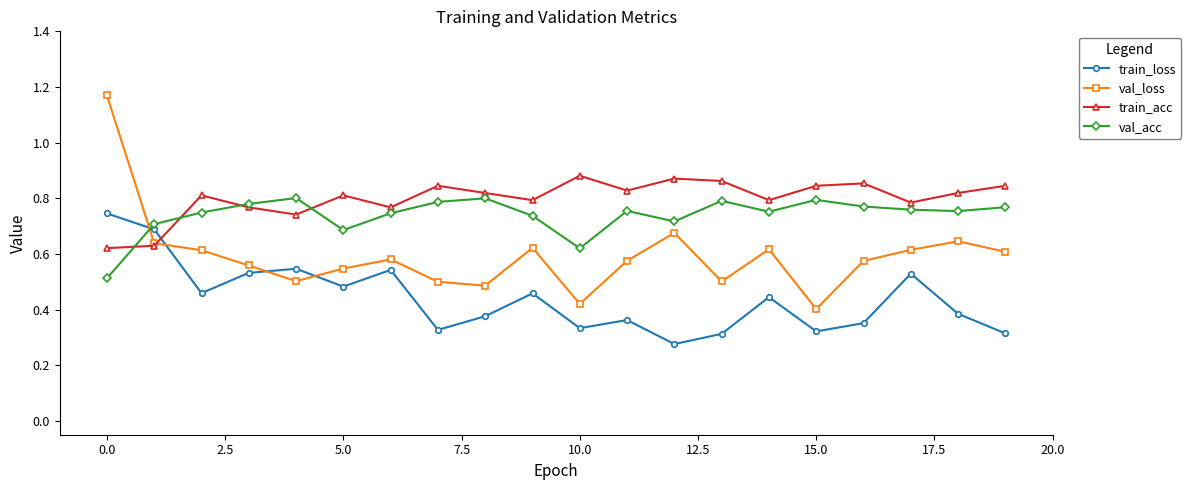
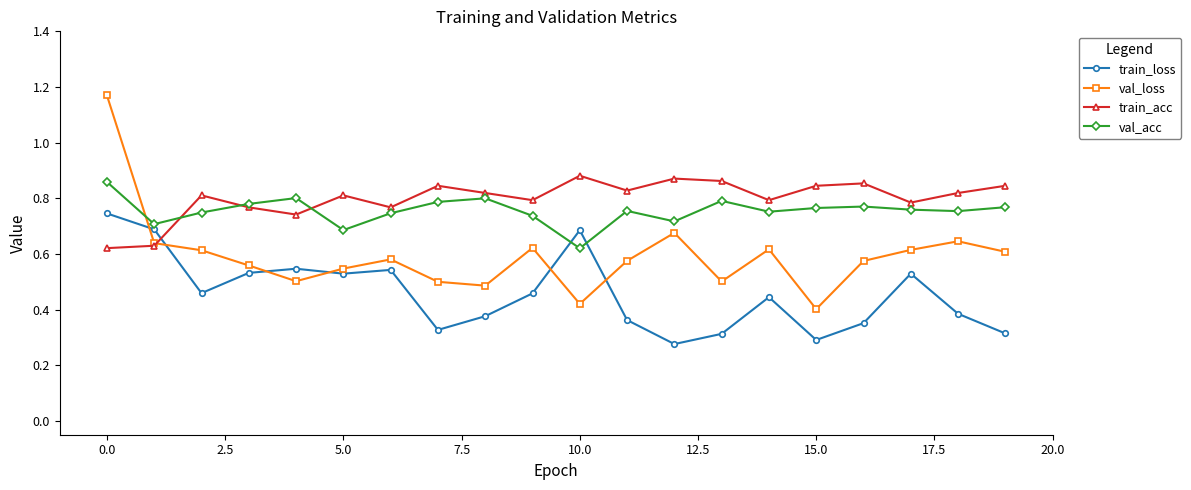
  {
    "train_loss": {
      "0.0": 0.75,
-     "5.0": 0.48,
-     "10.0": 0.33,
-     "15.0": 0.32
+     "5.0": 0.53,
+     "10.0": 0.69,
+     "15.0": 0.29
    },
    "val_loss": {
      "0.0": 1.17,
      "5.0": 0.55,
      "10.0": 0.42,
      "15.0": 0.40
    },
    "train_acc": {
      "0.0": 0.62,
      "5.0": 0.81,
      "10.0": 0.88,
      "15.0": 0.84
    },
    "val_acc": {
-     "0.0": 0.51,
+     "0.0": 0.86,
      "5.0": 0.69,
      "10.0": 0.62,
-     "15.0": 0.79
+     "15.0": 0.76
    }
  }
